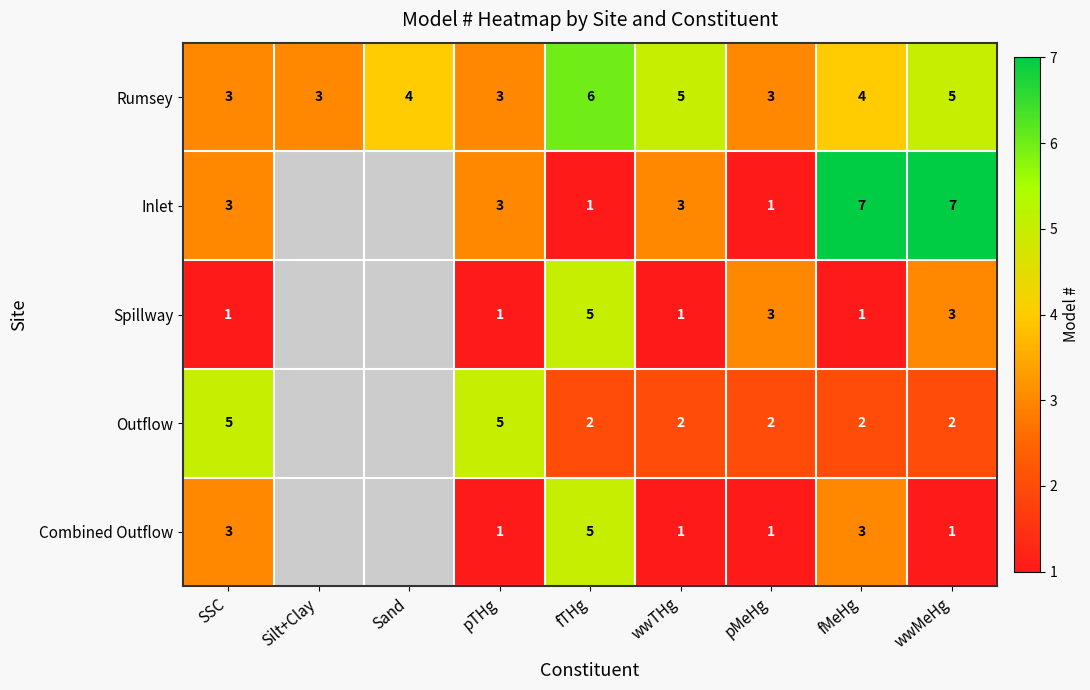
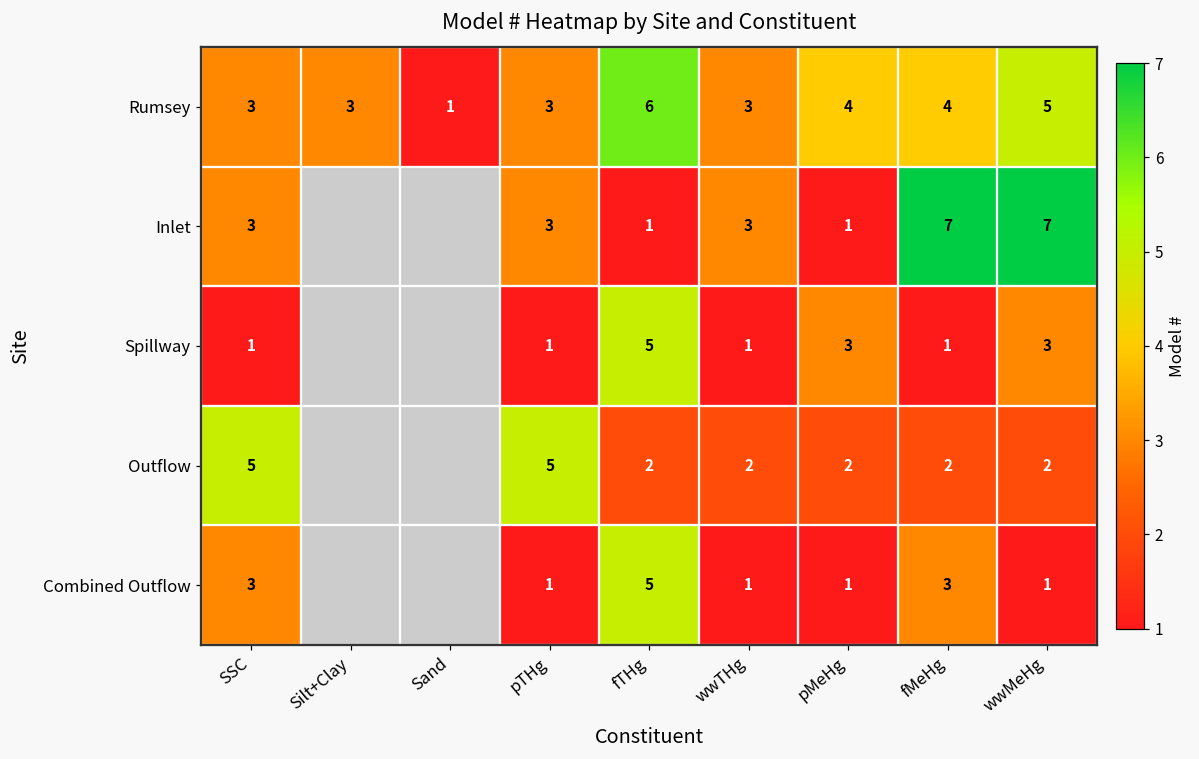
  {
    "Rumsey": {
      "SSC": 3,
      "Silt+Clay": 3,
-     "Sand": 4,
+     "Sand": 1,
      "pTHg": 3,
      "fTHg": 6,
-     "wwTHg": 5,
-     "pMeHg": 3,
+     "wwTHg": 3,
+     "pMeHg": 4,
      "fMeHg": 4,
      "wwMeHg": 5
    },
    "Inlet": {
      "SSC": 3,
      "pTHg": 3,
      "fTHg": 1,
      "wwTHg": 3,
      "pMeHg": 1,
      "fMeHg": 7,
      "wwMeHg": 7
    },
    "Spillway": {
      "SSC": 1,
      "pTHg": 1,
      "fTHg": 5,
      "wwTHg": 1,
      "pMeHg": 3,
      "fMeHg": 1,
      "wwMeHg": 3
    },
    "Outflow": {
      "SSC": 5,
      "pTHg": 5,
      "fTHg": 2,
      "wwTHg": 2,
      "pMeHg": 2,
      "fMeHg": 2,
      "wwMeHg": 2
    },
    "Combined Outflow": {
      "SSC": 3,
      "pTHg": 1,
      "fTHg": 5,
      "wwTHg": 1,
      "pMeHg": 1,
      "fMeHg": 3,
      "wwMeHg": 1
    }
  }
